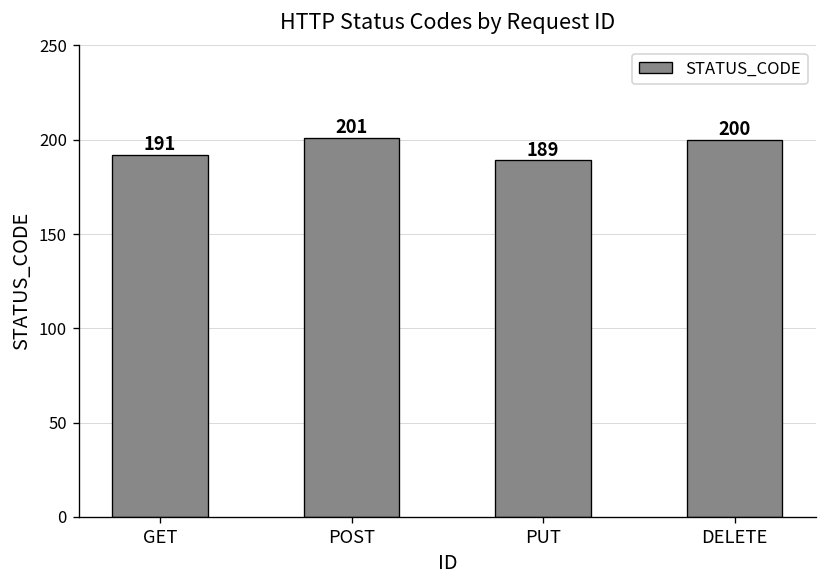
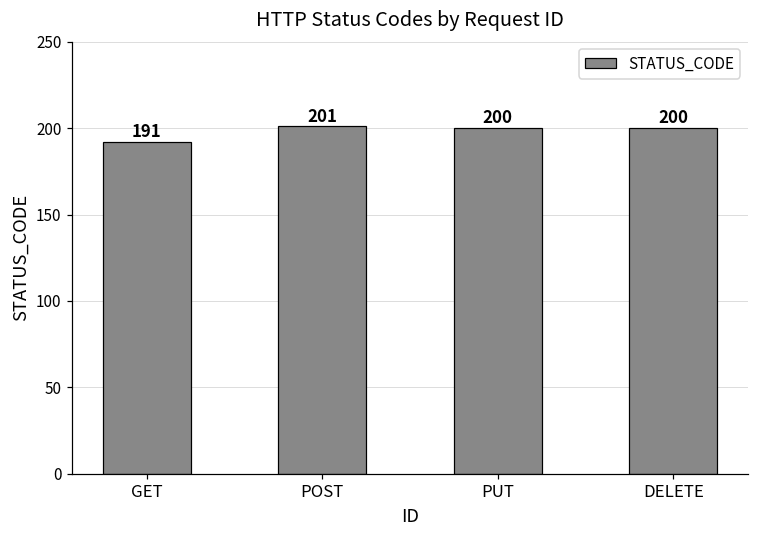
  {
    "POST": 201,
-   "PUT": 189,
+   "PUT": 200,
    "DELETE": 200
  }
